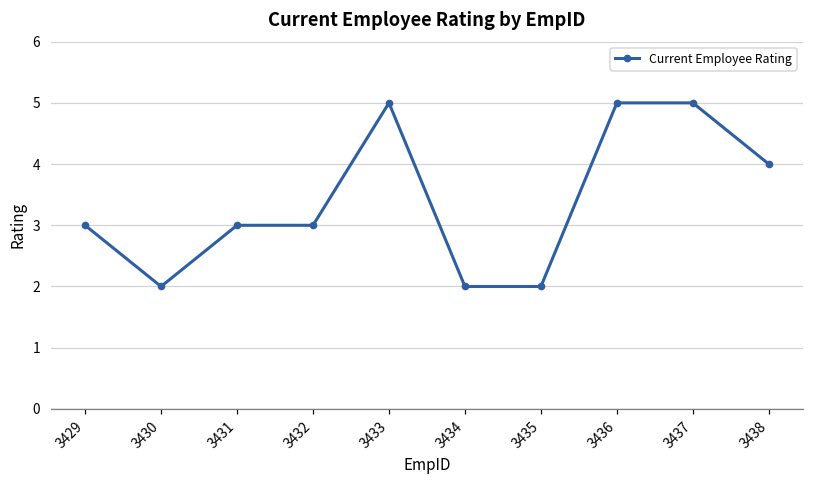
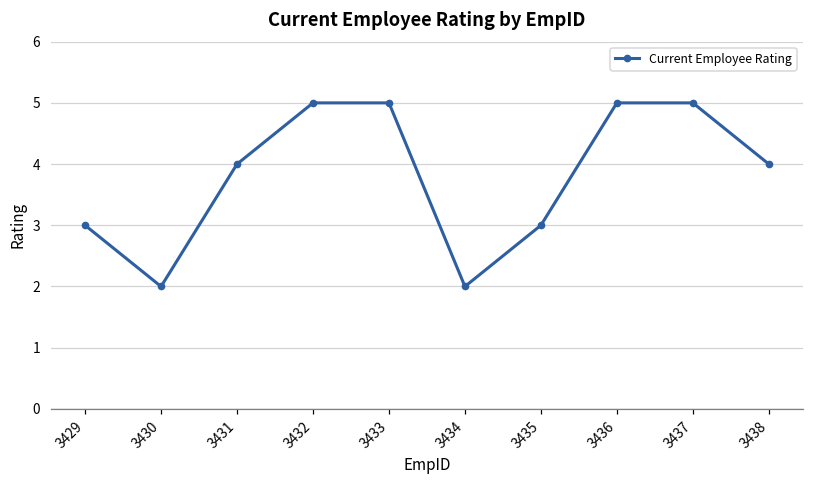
  {
    "3429": 3,
    "3430": 2,
-   "3431": 3,
-   "3432": 3,
+   "3431": 4,
+   "3432": 5,
    "3433": 5,
    "3434": 2,
-   "3435": 2,
+   "3435": 3,
    "3436": 5,
    "3437": 5,
    "3438": 4
  }
